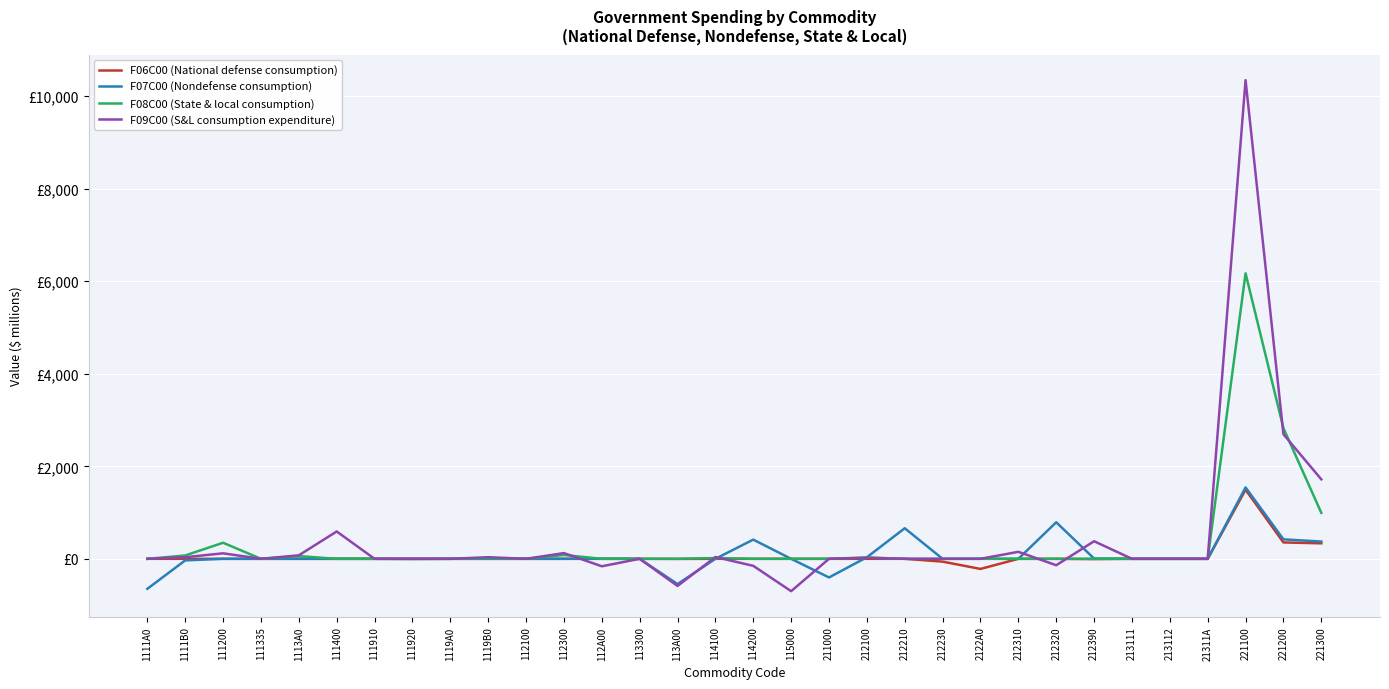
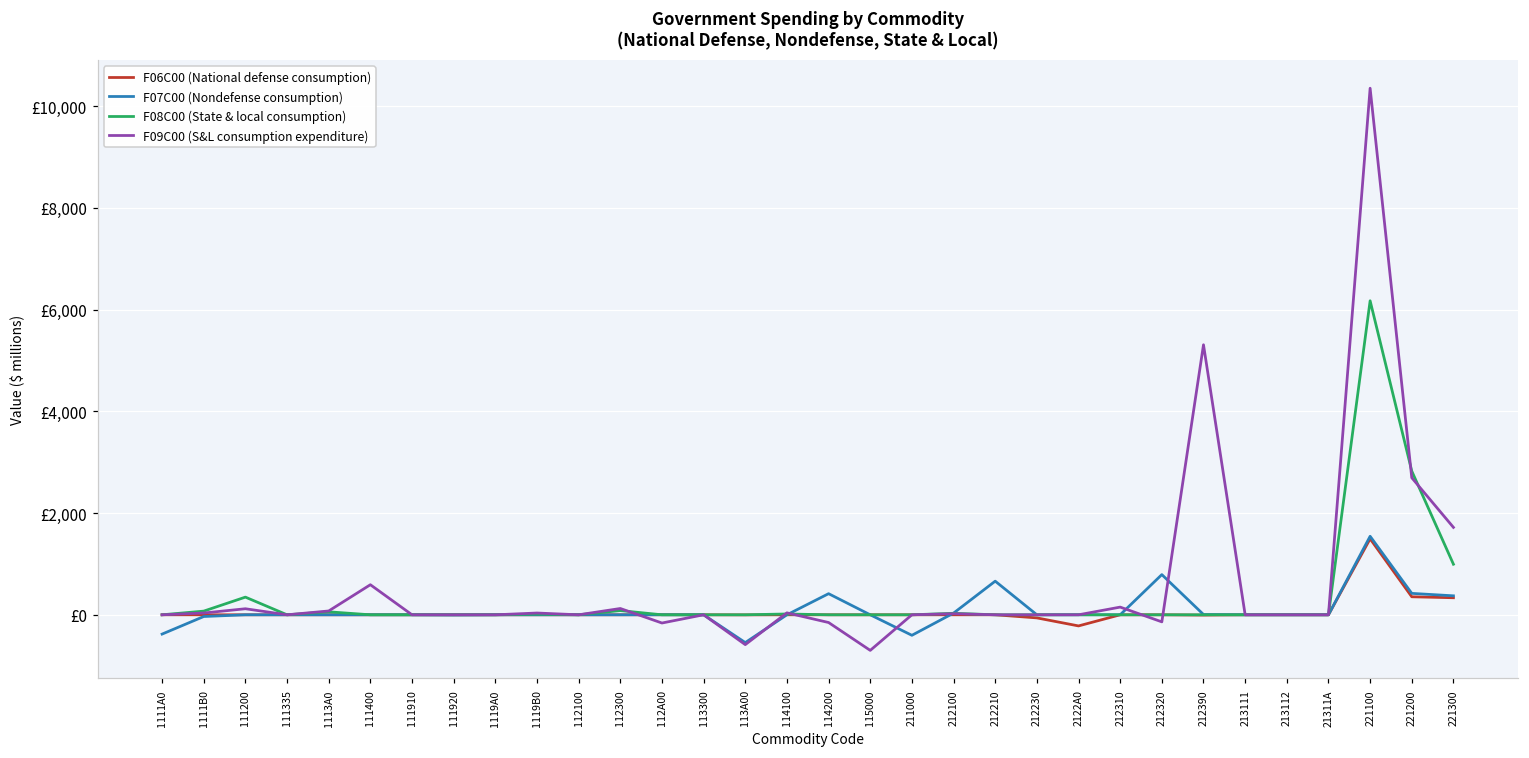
  {
    "F06C00 (National defense consumption)": {
      "212230": "£-100",
      "2122A0": "£-200",
      "221200": "£400"
    },
    "F07C00 (Nondefense consumption)": {
-     "1111A0": "£-600",
+     "1111A0": "£-400",
      "114200": "£400",
      "211000": "£-400",
      "212210": "£700",
      "212320": "£800",
      "221200": "£400"
    },
    "F08C00 (State & local consumption)": {
      "111200": "£300",
      "221100": "£6,200",
      "221200": "£2,800",
      "221300": "£1,000"
    },
    "F09C00 (S&L consumption expenditure)": {
      "111200": "£100",
      "111400": "£600",
      "112A00": "£-200",
      "114200": "£-200",
      "115000": "£-700",
      "212310": "£200",
      "212320": "£-100",
-     "212390": "£400",
+     "212390": "£5,300",
      "221100": "£10,300",
      "221200": "£2,700",
      "221300": "£1,700"
    }
  }
